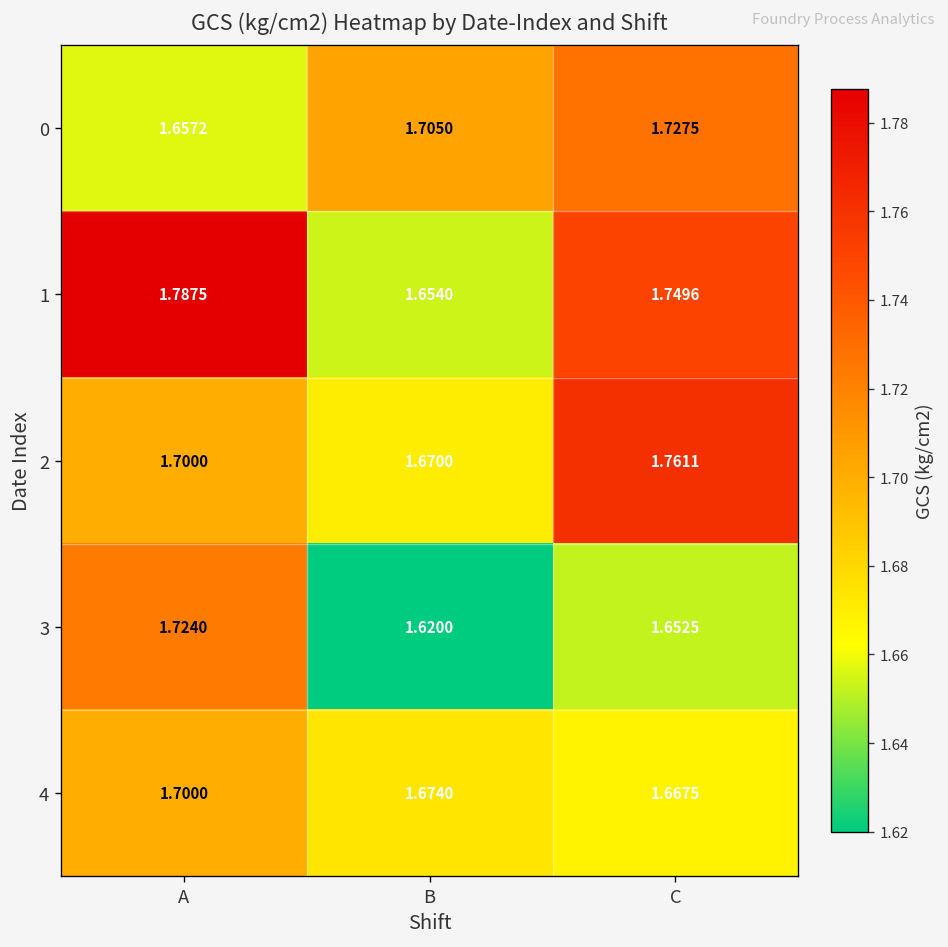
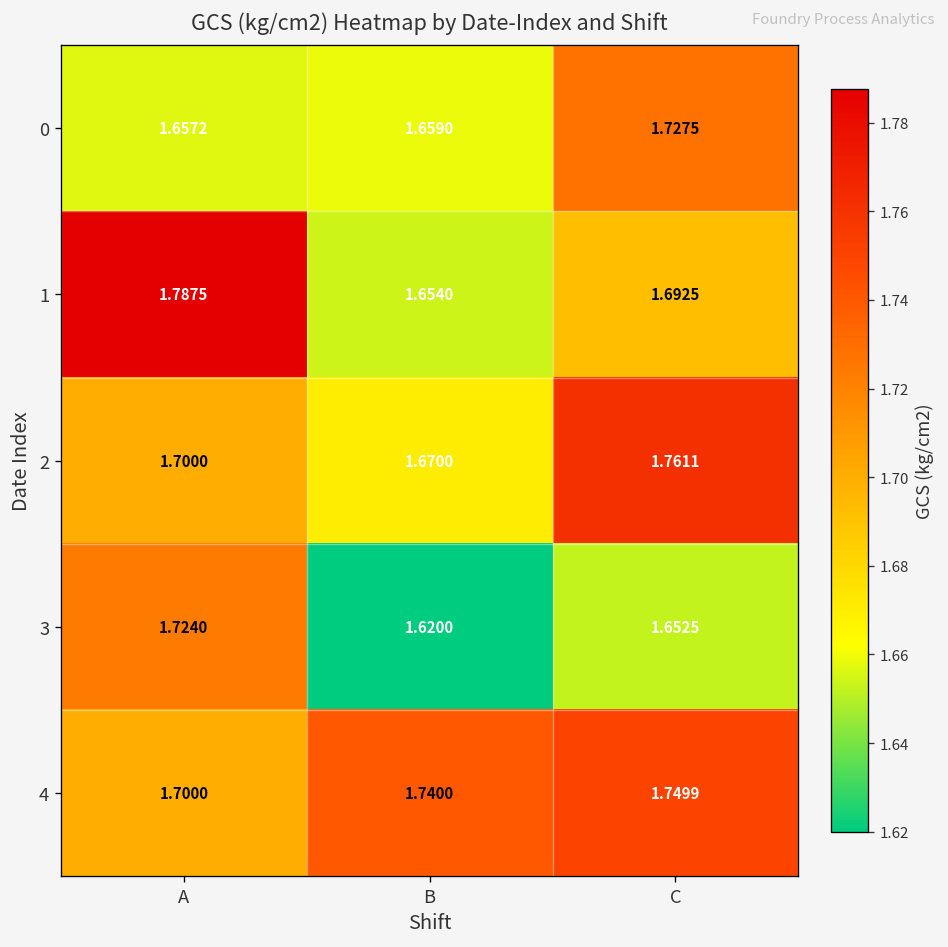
  {
    "0": {
      "A": 1.6572,
-     "B": 1.7050,
+     "B": 1.6590,
      "C": 1.7275
    },
    "1": {
      "A": 1.7875,
      "B": 1.6540,
-     "C": 1.7496
+     "C": 1.6925
    },
    "2": {
      "A": 1.7000,
      "B": 1.6700,
      "C": 1.7611
    },
    "3": {
      "A": 1.7240,
      "B": 1.6200,
      "C": 1.6525
    },
    "4": {
      "A": 1.7000,
-     "B": 1.6740,
-     "C": 1.6675
+     "B": 1.7400,
+     "C": 1.7499
    }
  }
